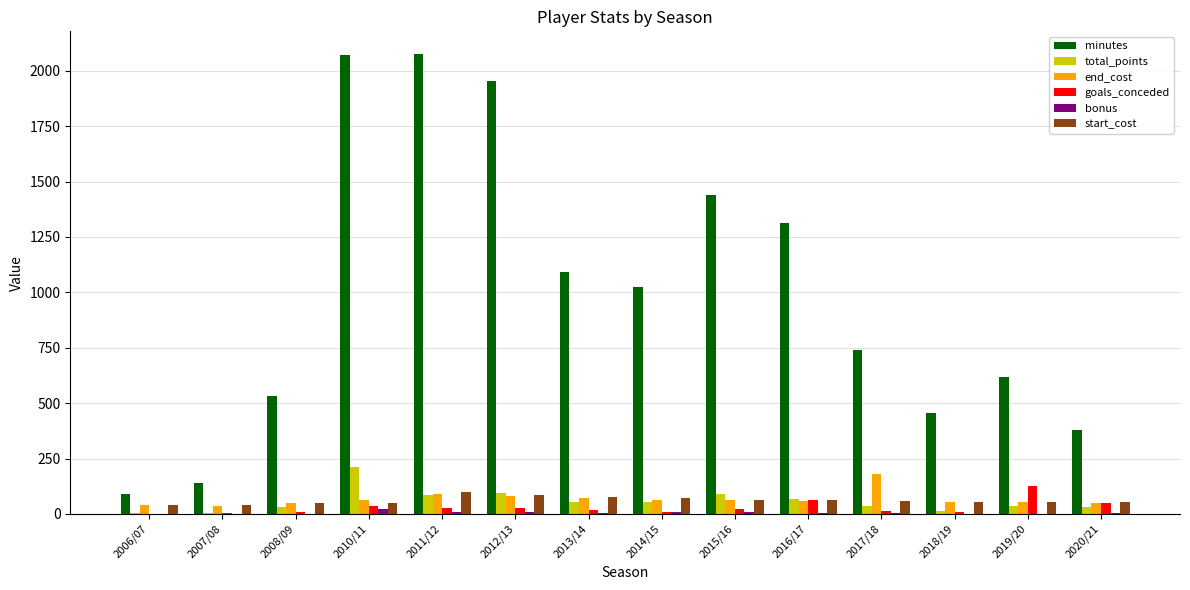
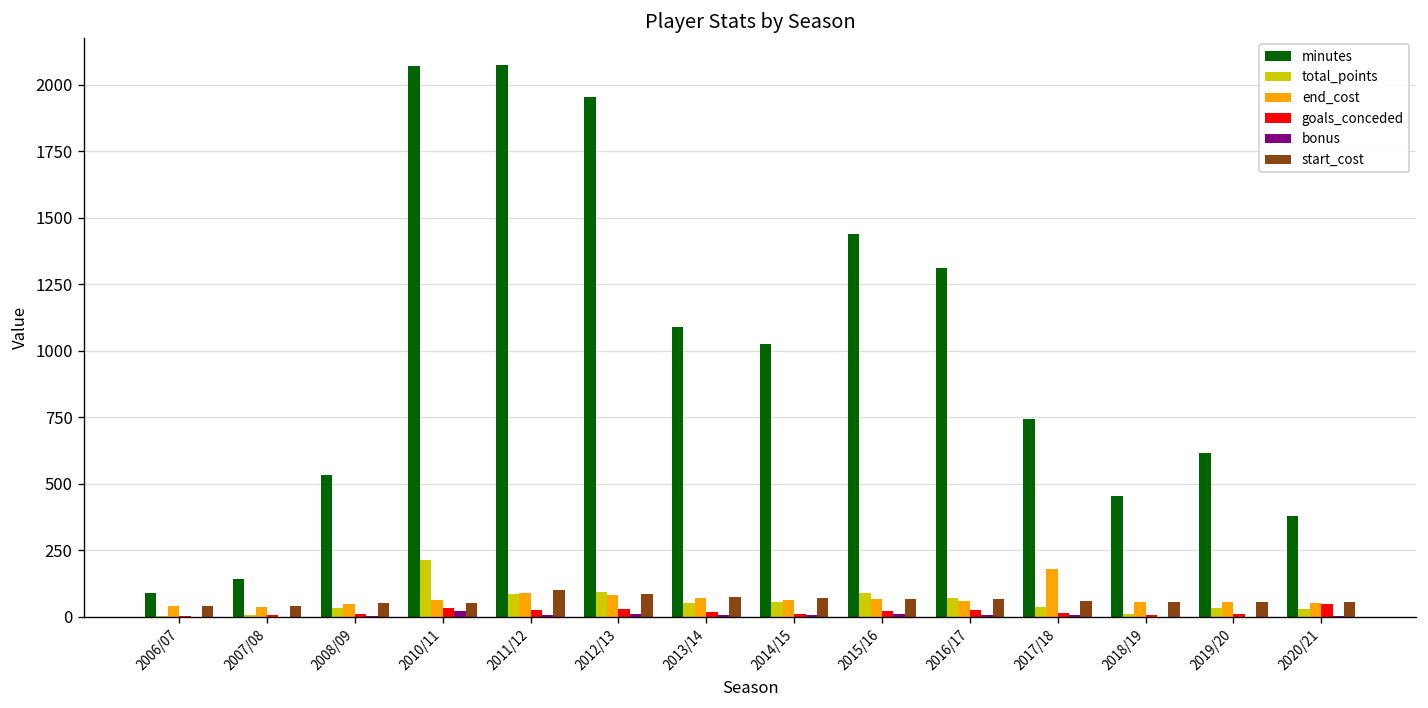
  {
    "minutes": {
      "2006/07": 90,
      "2007/08": 140,
      "2008/09": 530,
      "2010/11": 2070,
      "2011/12": 2070,
      "2012/13": 1950,
      "2013/14": 1090,
      "2014/15": 1020,
      "2015/16": 1440,
      "2016/17": 1310,
      "2017/18": 740,
      "2018/19": 450,
      "2019/20": 620,
      "2020/21": 380
    },
    "total_points": {
      "2008/09": 30,
      "2010/11": 210,
      "2011/12": 80,
      "2012/13": 90,
      "2013/14": 50,
      "2014/15": 60,
      "2015/16": 90,
      "2016/17": 70,
      "2017/18": 40,
      "2018/19": 10,
      "2019/20": 30,
      "2020/21": 30
    },
    "end_cost": {
      "2006/07": 40,
      "2007/08": 40,
      "2008/09": 50,
      "2010/11": 60,
      "2011/12": 90,
      "2012/13": 80,
      "2013/14": 70,
      "2014/15": 60,
      "2015/16": 70,
      "2016/17": 60,
      "2017/18": 180,
      "2018/19": 50,
      "2019/20": 50,
      "2020/21": 50
    },
    "goals_conceded": {
      "2010/11": 30,
      "2011/12": 30,
      "2012/13": 30,
      "2013/14": 20,
      "2015/16": 20,
-     "2016/17": 70,
+     "2016/17": 30,
      "2017/18": 10,
-     "2019/20": 120,
+     "2019/20": 10,
      "2020/21": 50
    },
    "bonus": {
      "2006/07": 0,
      "2007/08": 0,
      "2010/11": 20,
      "2018/19": 0,
      "2019/20": 0
    },
    "start_cost": {
      "2006/07": 40,
      "2007/08": 40,
      "2008/09": 50,
      "2010/11": 50,
      "2011/12": 100,
      "2012/13": 90,
      "2013/14": 80,
      "2014/15": 70,
      "2015/16": 70,
      "2016/17": 70,
      "2017/18": 60,
      "2018/19": 60,
      "2019/20": 60,
      "2020/21": 60
    }
  }
